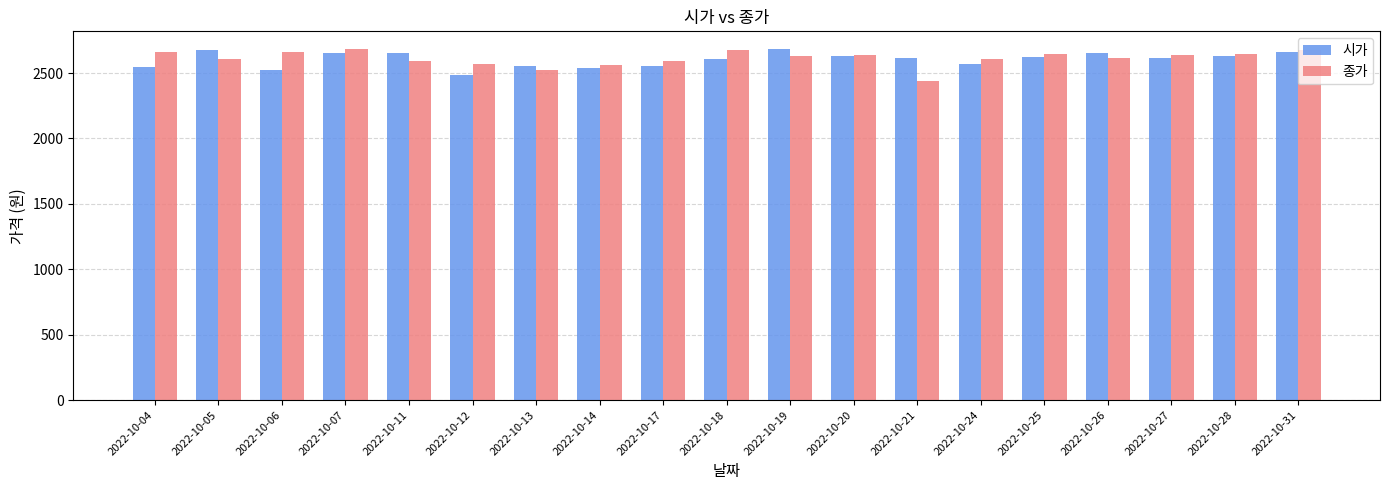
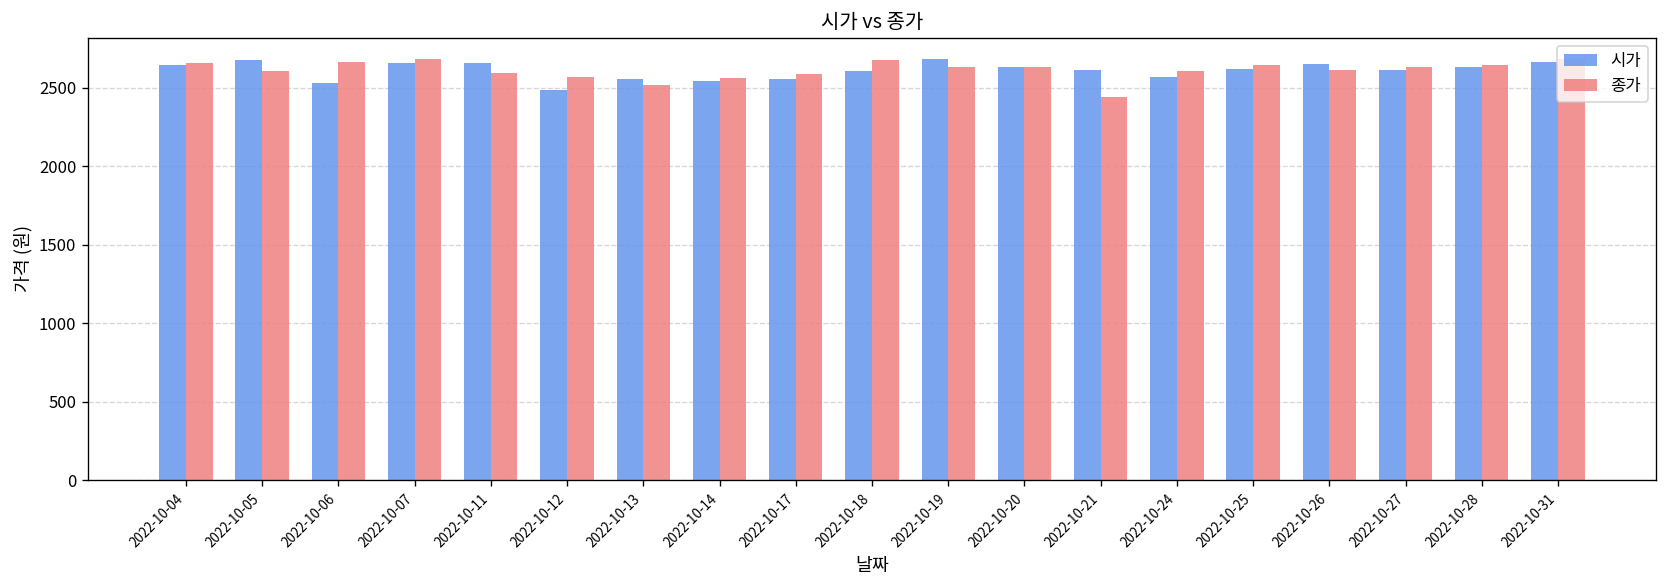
  {
    "시가": {
-     "2022-10-04": 2550,
+     "2022-10-04": 2640,
      "2022-10-05": 2680,
      "2022-10-06": 2530,
      "2022-10-07": 2660,
      "2022-10-11": 2660,
      "2022-10-12": 2490,
      "2022-10-13": 2560,
      "2022-10-14": 2540,
      "2022-10-17": 2560,
      "2022-10-18": 2610,
      "2022-10-19": 2690,
      "2022-10-20": 2630,
      "2022-10-21": 2620,
      "2022-10-24": 2570,
      "2022-10-25": 2620,
      "2022-10-26": 2650,
      "2022-10-27": 2620,
      "2022-10-28": 2630,
      "2022-10-31": 2670
    },
    "종가": {
      "2022-10-04": 2660,
      "2022-10-05": 2610,
      "2022-10-06": 2670,
      "2022-10-07": 2690,
      "2022-10-11": 2600,
      "2022-10-12": 2570,
      "2022-10-13": 2520,
      "2022-10-14": 2560,
      "2022-10-17": 2590,
      "2022-10-18": 2680,
      "2022-10-19": 2630,
      "2022-10-20": 2640,
      "2022-10-21": 2440,
      "2022-10-24": 2610,
      "2022-10-25": 2650,
      "2022-10-26": 2620,
      "2022-10-27": 2640,
      "2022-10-28": 2650
    }
  }
